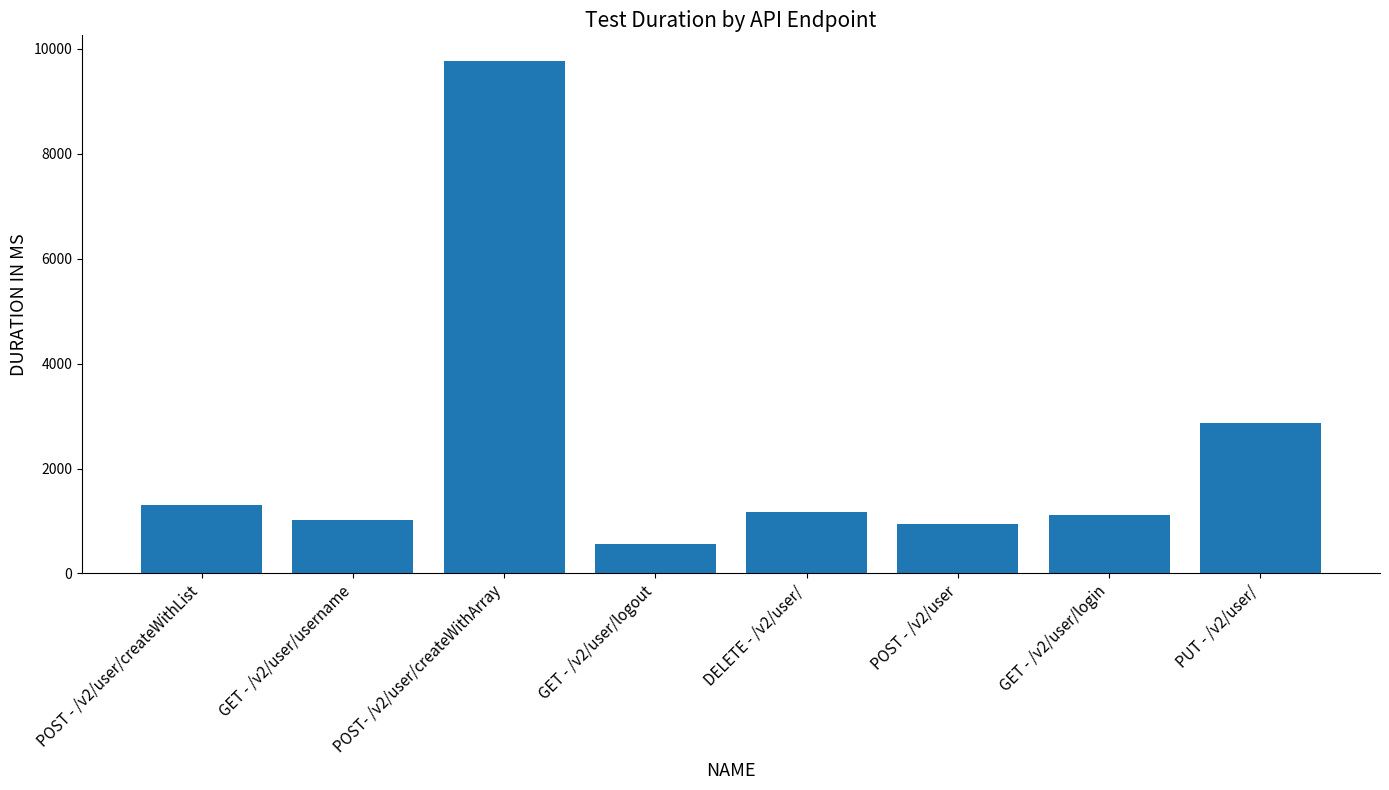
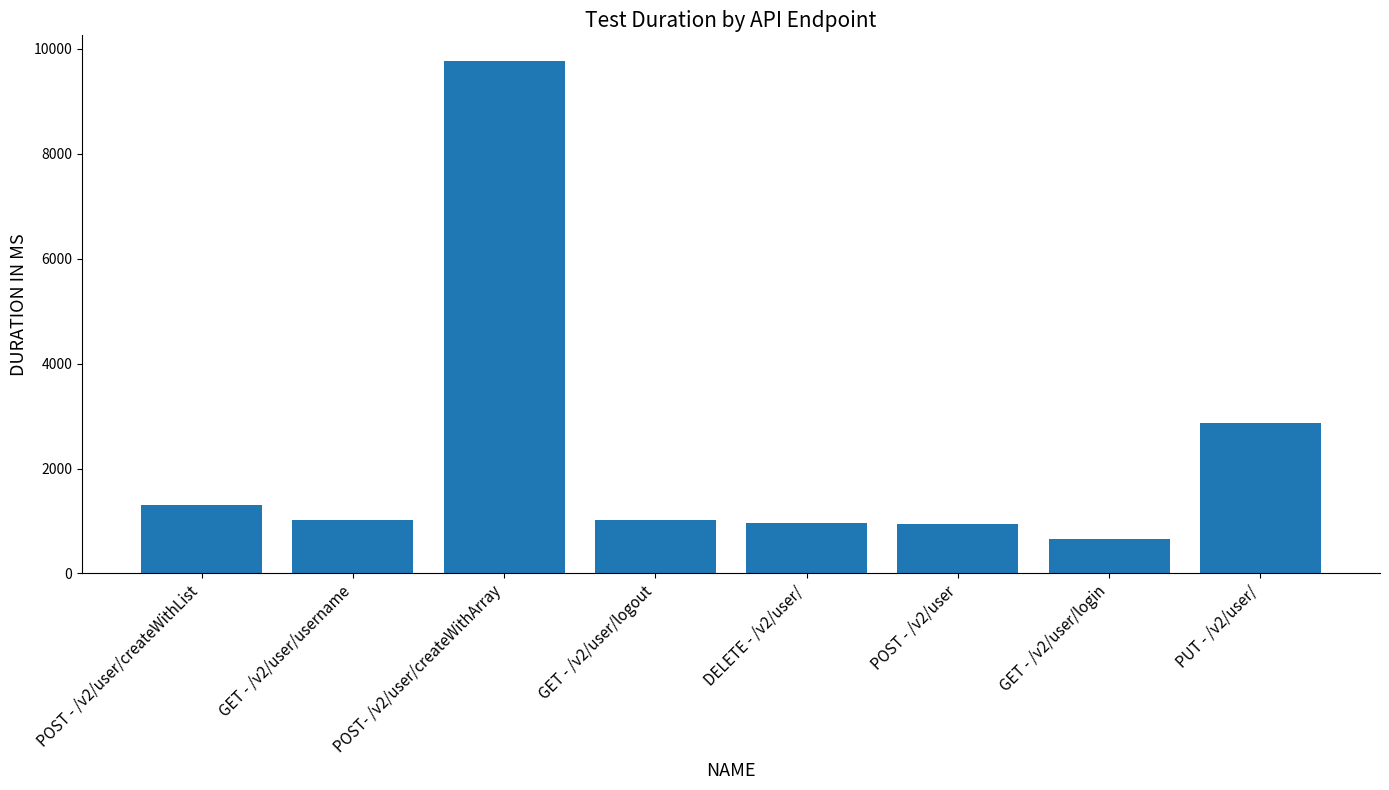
  {
    "POST - /v2/user/createWithList": 1300,
    "GET - /v2/user/username": 1000,
    "POST- /v2/user/createWithArray": 9800,
-   "GET - /v2/user/logout": 600,
-   "DELETE - /v2/user/": 1200,
+   "GET - /v2/user/logout": 1000,
+   "DELETE - /v2/user/": 1000,
    "POST - /v2/user": 900,
-   "GET - /v2/user/login": 1100,
+   "GET - /v2/user/login": 600,
    "PUT - /v2/user/": 2900
  }
